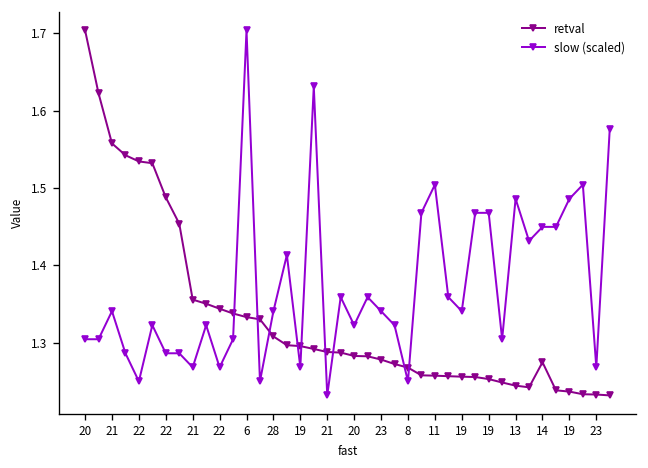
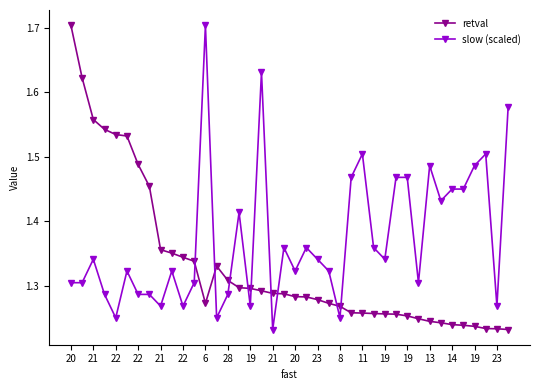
  {
    "retval": {
-     "6": 1.33,
+     "6": 1.27,
      "28": 1.31,
      "8": 1.27,
-     "14": 1.27
+     "14": 1.24
    },
    "slow (scaled)": {
      "6": 1.70,
-     "28": 1.34,
+     "28": 1.29,
      "8": 1.25,
      "14": 1.45
    }
  }
